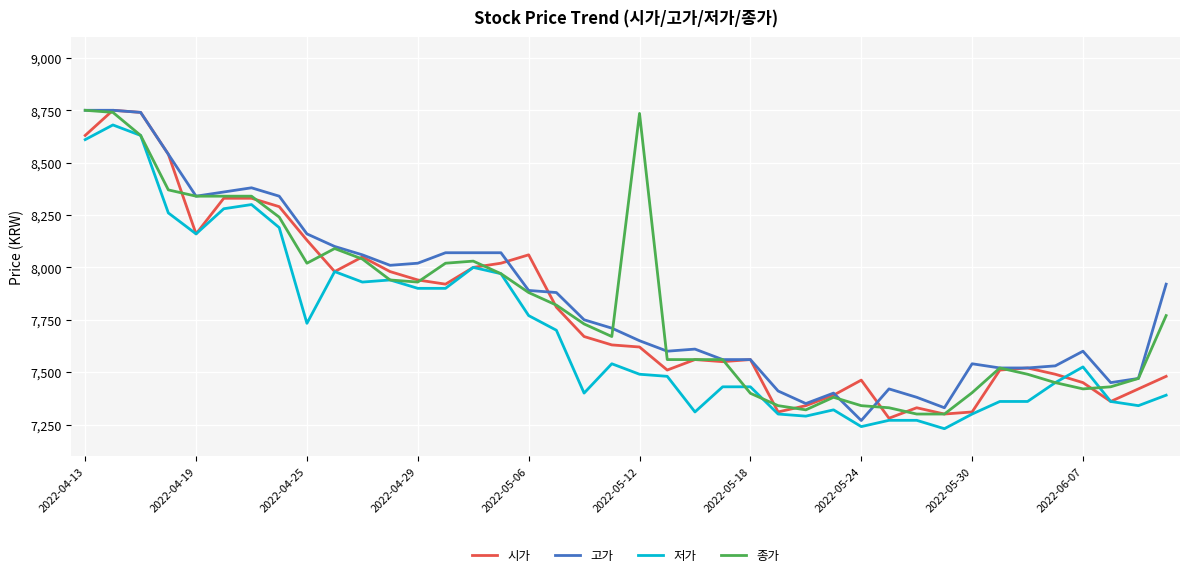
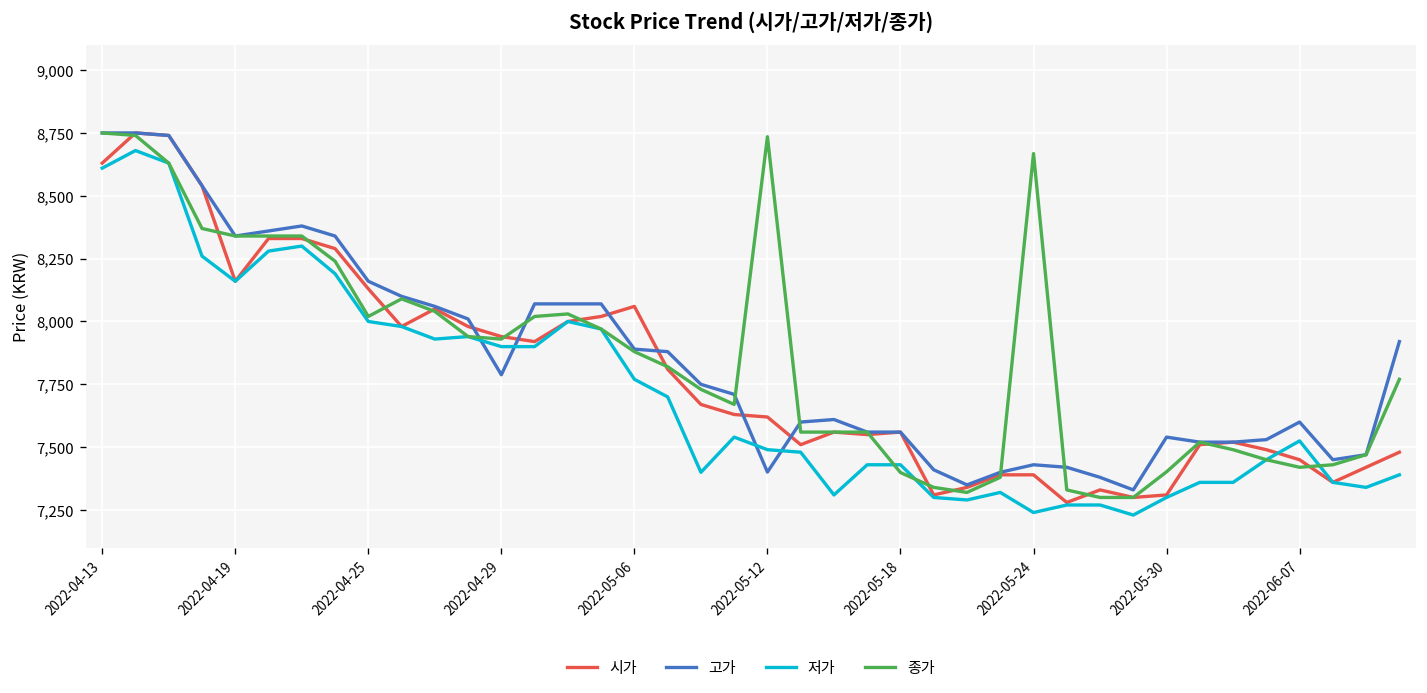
  {
    "시가": {
      "2022-04-13": "8,630",
      "2022-04-25": "8,130",
      "2022-05-06": "8,060",
      "2022-05-12": "7,620",
-     "2022-05-24": "7,460",
+     "2022-05-24": "7,390",
      "2022-06-07": "7,450"
    },
    "고가": {
      "2022-04-25": "8,160",
-     "2022-04-29": "8,020",
-     "2022-05-12": "7,650",
-     "2022-05-24": "7,270",
+     "2022-04-29": "7,790",
+     "2022-05-12": "7,400",
+     "2022-05-24": "7,430",
      "2022-05-30": "7,540",
      "2022-06-07": "7,600"
    },
    "저가": {
      "2022-04-13": "8,610",
-     "2022-04-25": "7,730",
+     "2022-04-25": "8,000",
      "2022-04-29": "7,900",
      "2022-05-06": "7,770",
      "2022-05-12": "7,490",
      "2022-05-18": "7,430",
      "2022-05-24": "7,240",
      "2022-06-07": "7,530"
    },
    "종가": {
      "2022-04-25": "8,020",
      "2022-05-12": "8,740",
      "2022-05-18": "7,400",
-     "2022-05-24": "7,340",
+     "2022-05-24": "8,670",
      "2022-05-30": "7,400",
      "2022-06-07": "7,420"
    }
  }
